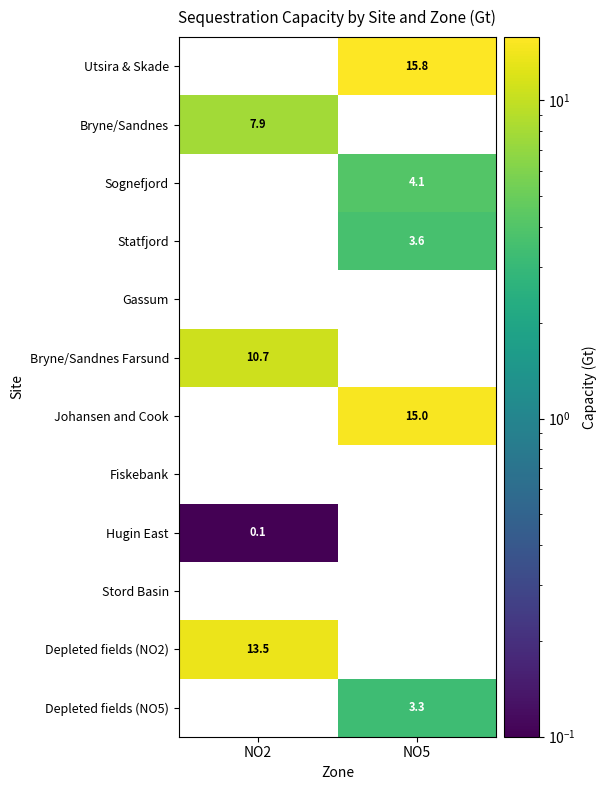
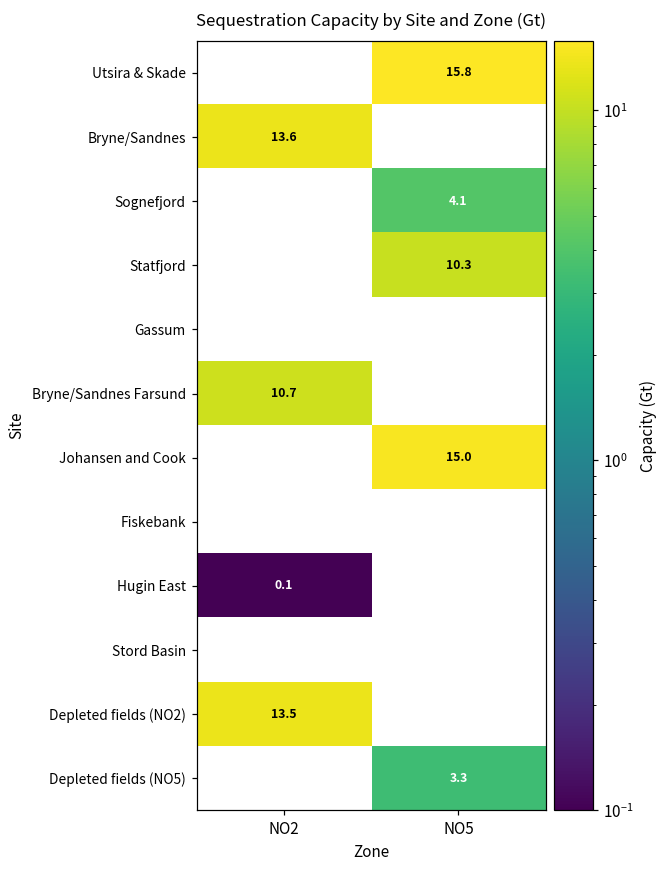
  {
    "Utsira & Skade": {
      "NO5": 15.8
    },
    "Bryne/Sandnes": {
-     "NO2": 7.9
+     "NO2": 13.6
    },
    "Sognefjord": {
      "NO5": 4.1
    },
    "Statfjord": {
-     "NO5": 3.6
+     "NO5": 10.3
    },
    "Bryne/Sandnes Farsund": {
      "NO2": 10.7
    },
    "Johansen and Cook": {
      "NO5": 15.0
    },
    "Hugin East": {
      "NO2": 0.1
    },
    "Depleted fields (NO2)": {
      "NO2": 13.5
    },
    "Depleted fields (NO5)": {
      "NO5": 3.3
    }
  }
